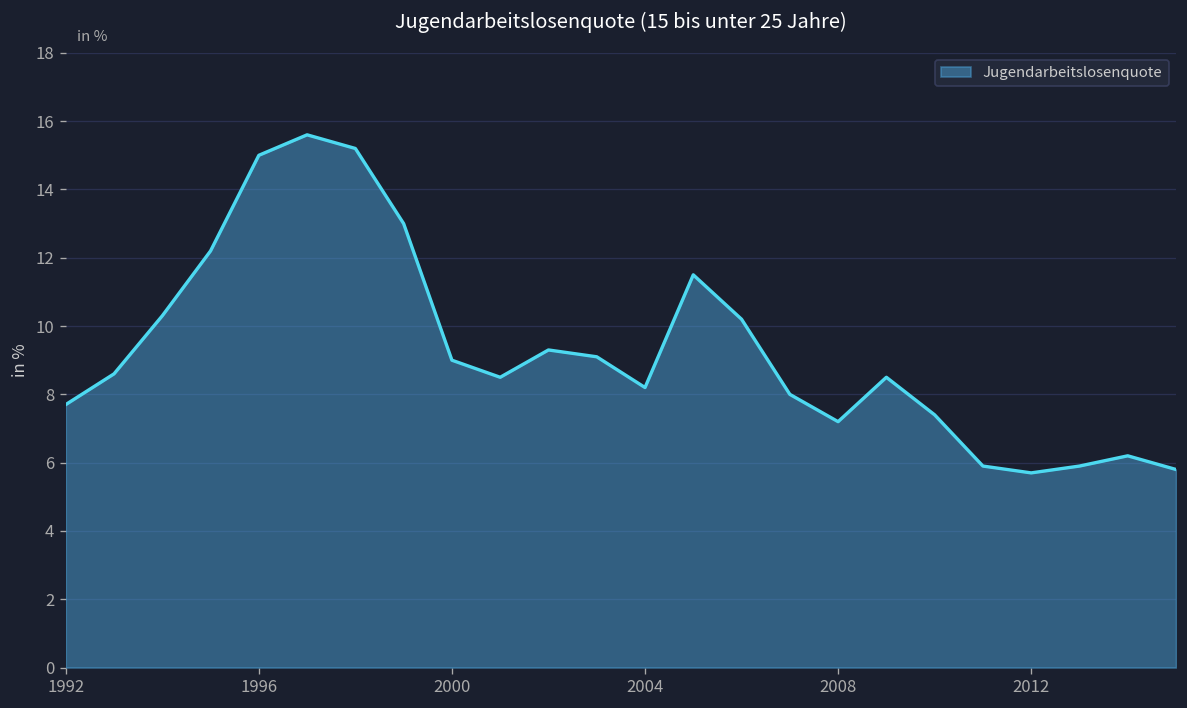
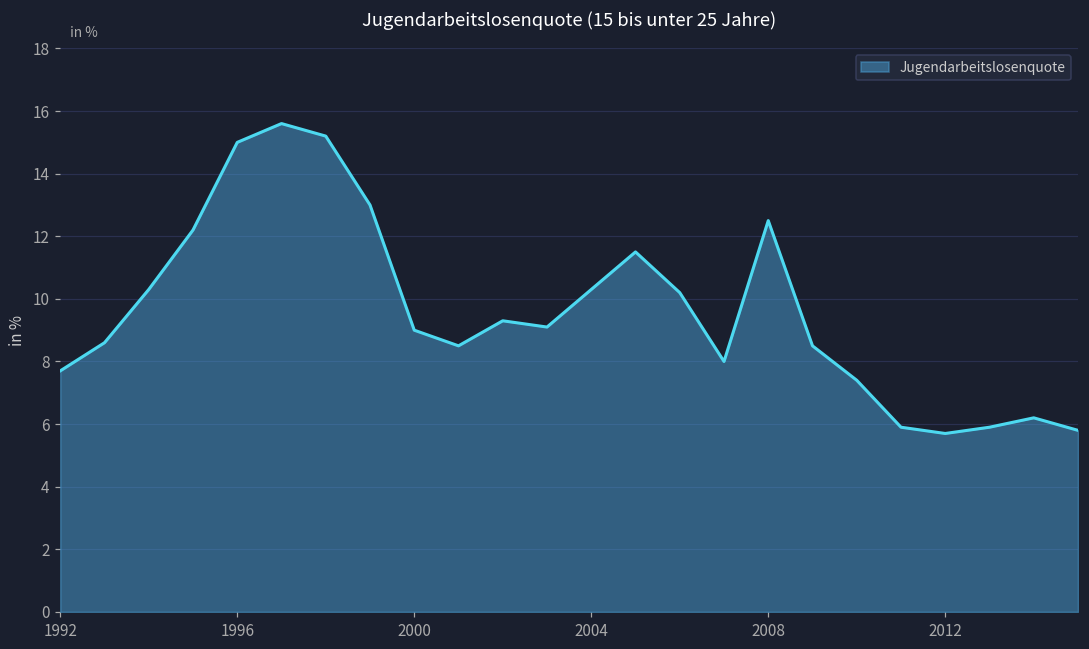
  {
    "1992": 7.7,
    "1996": 15.0,
    "2000": 9.0,
-   "2004": 8.2,
-   "2008": 7.2,
+   "2004": 10.3,
+   "2008": 12.5,
    "2012": 5.7
  }
